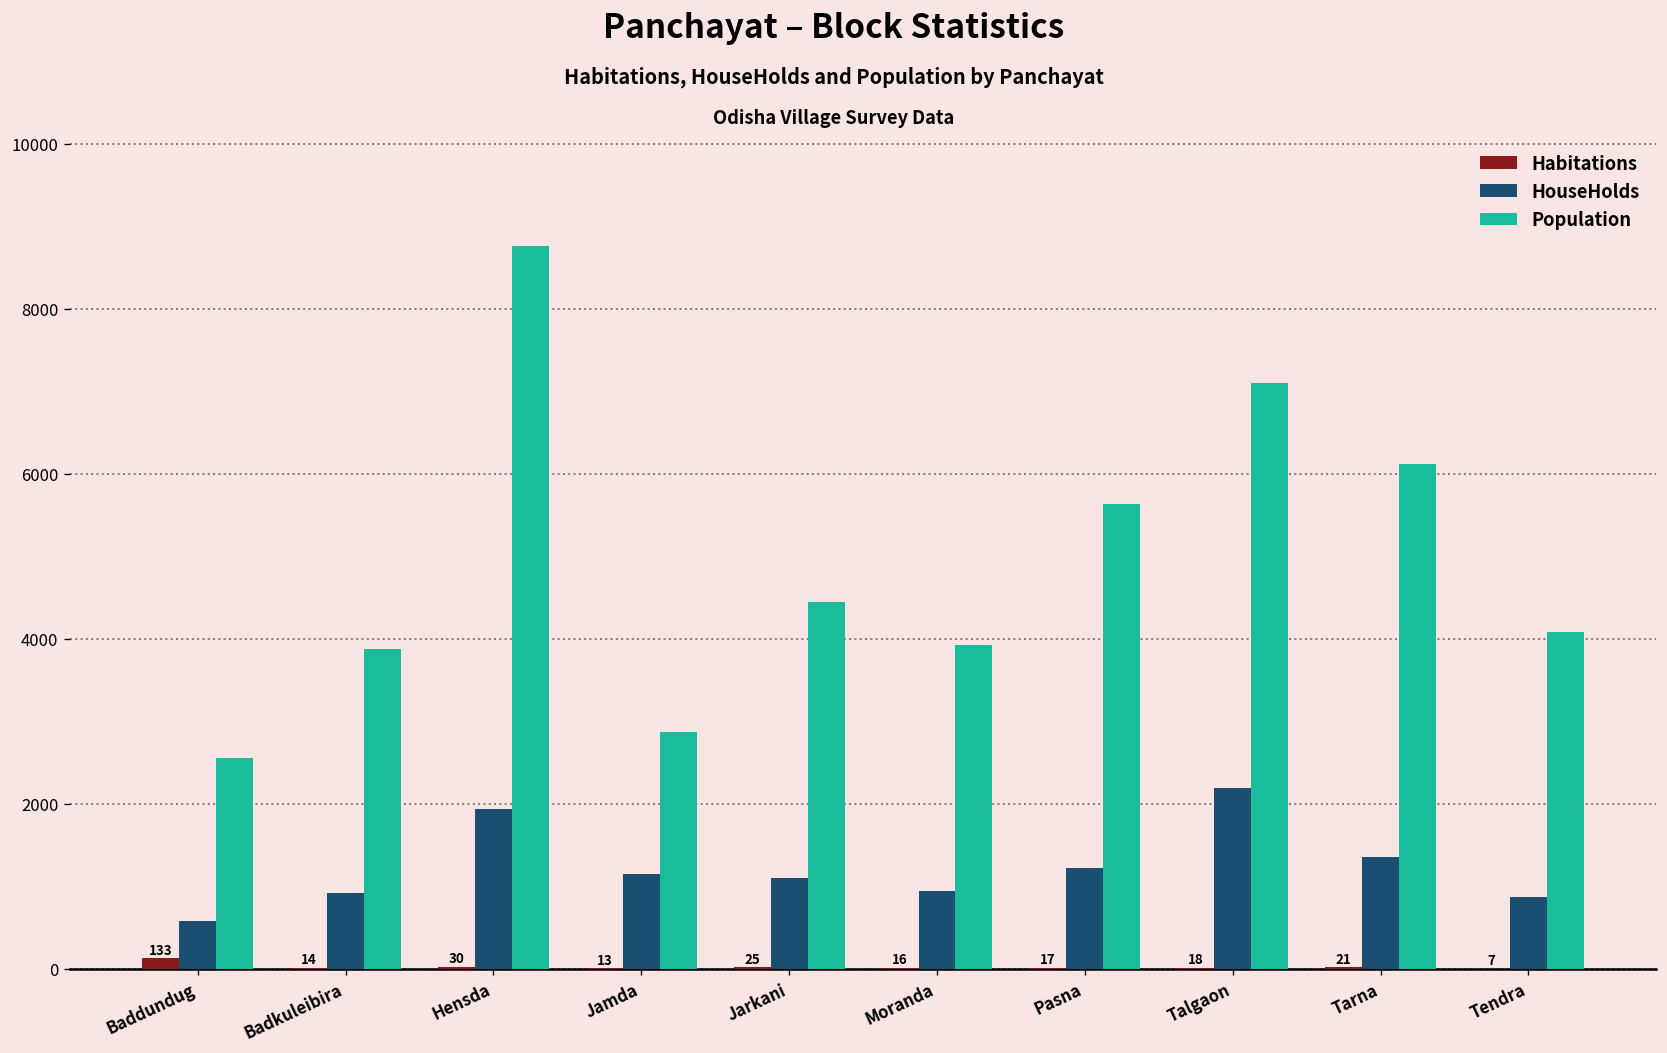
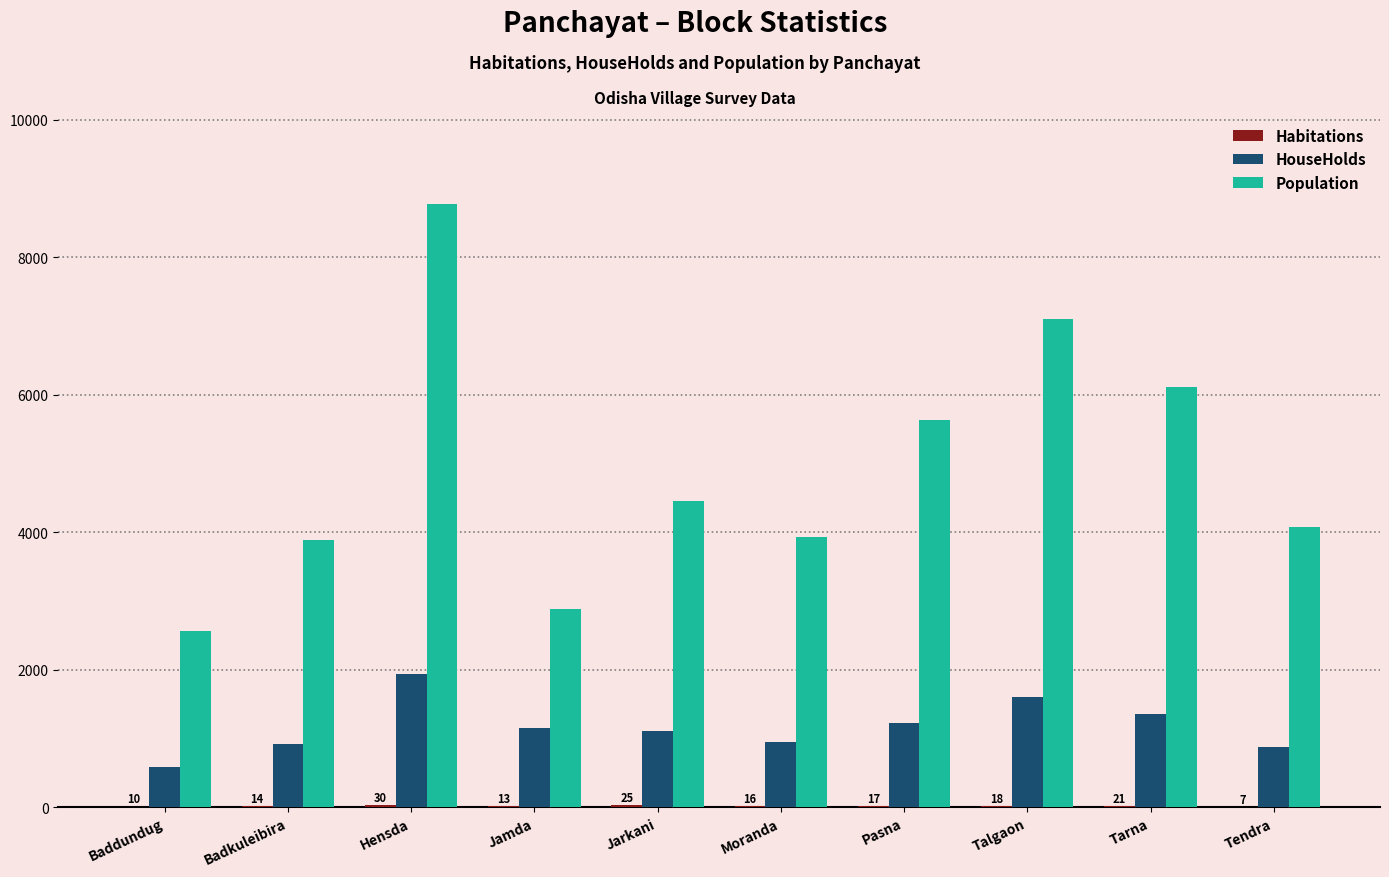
  {
    "Habitations": {
-     "Baddundug": 133,
+     "Baddundug": 10,
      "Badkuleibira": 14,
      "Hensda": 30,
      "Jamda": 13,
      "Jarkani": 25,
      "Moranda": 16,
      "Pasna": 17,
      "Talgaon": 18,
      "Tarna": 21,
      "Tendra": 7
    },
    "HouseHolds": {
      "Baddundug": 600,
      "Badkuleibira": 900,
      "Hensda": 1900,
      "Jamda": 1200,
      "Jarkani": 1100,
      "Moranda": 900,
      "Pasna": 1200,
-     "Talgaon": 2200,
+     "Talgaon": 1600,
      "Tarna": 1400,
      "Tendra": 900
    },
    "Population": {
      "Baddundug": 2600,
      "Badkuleibira": 3900,
      "Hensda": 8800,
      "Jamda": 2900,
      "Jarkani": 4500,
      "Moranda": 3900,
      "Pasna": 5600,
      "Talgaon": 7100,
      "Tarna": 6100,
      "Tendra": 4100
    }
  }
